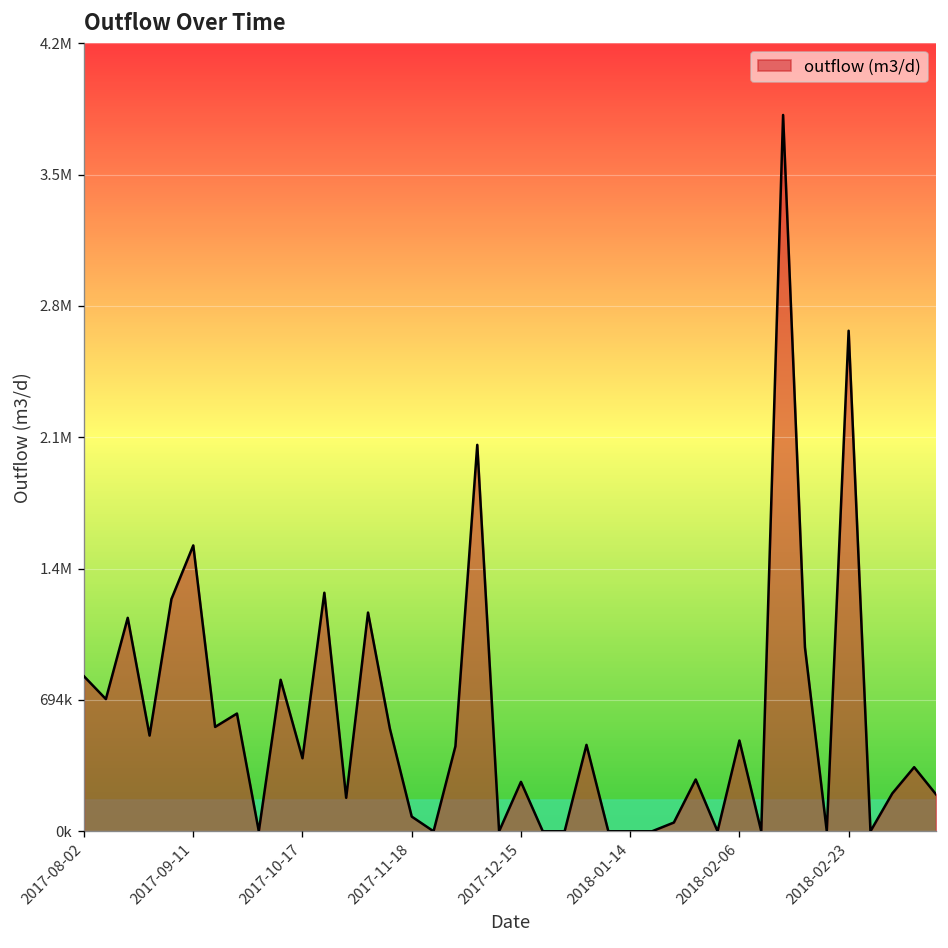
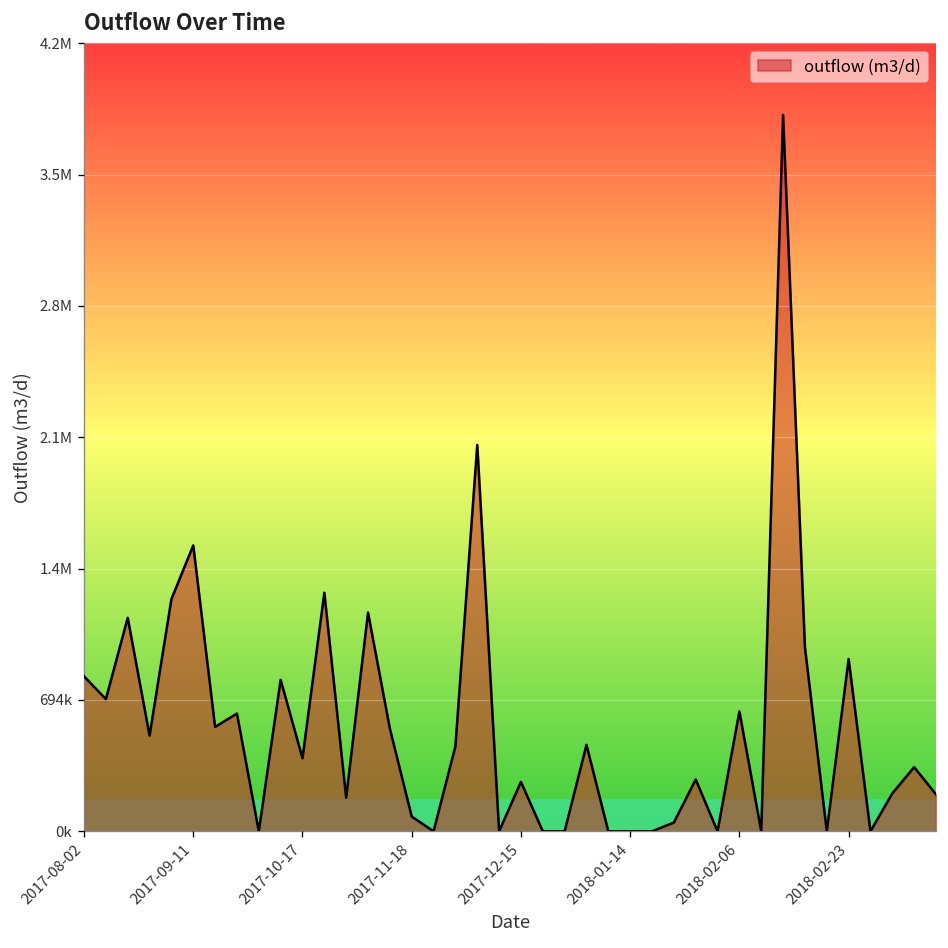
  {
    "2017-08-02": 820000,
    "2017-09-11": 1510000,
    "2017-10-17": 390000,
    "2017-12-15": 260000,
-   "2018-02-06": 480000,
-   "2018-02-23": 2650000
+   "2018-02-06": 630000,
+   "2018-02-23": 910000
  }
